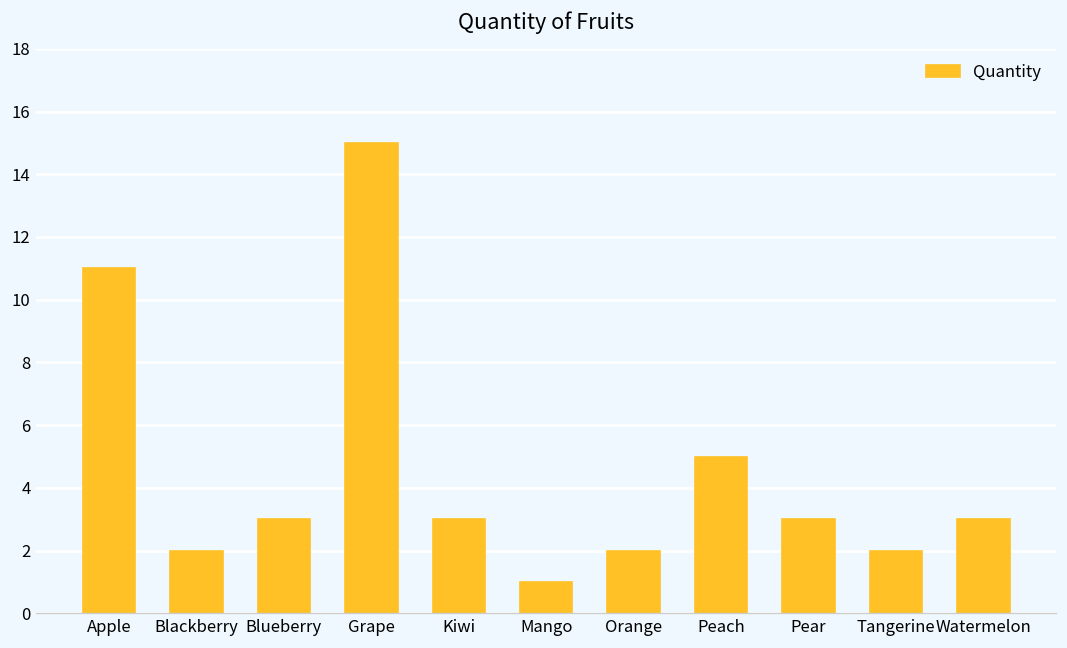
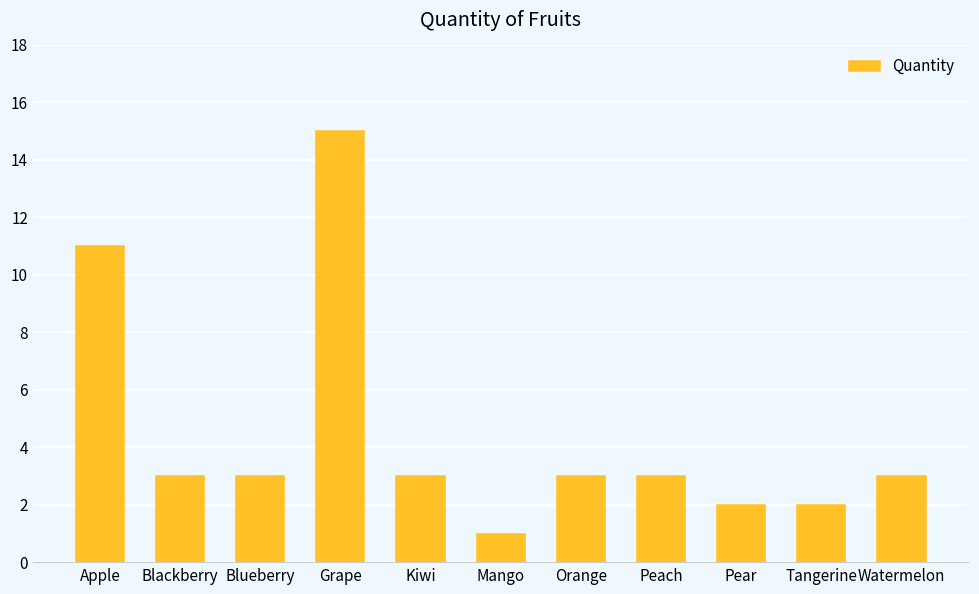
  {
    "Apple": 11,
-   "Blackberry": 2,
+   "Blackberry": 3,
    "Blueberry": 3,
    "Grape": 15,
    "Kiwi": 3,
    "Mango": 1,
-   "Orange": 2,
-   "Peach": 5,
-   "Pear": 3,
+   "Orange": 3,
+   "Peach": 3,
+   "Pear": 2,
    "Tangerine": 2,
    "Watermelon": 3
  }
